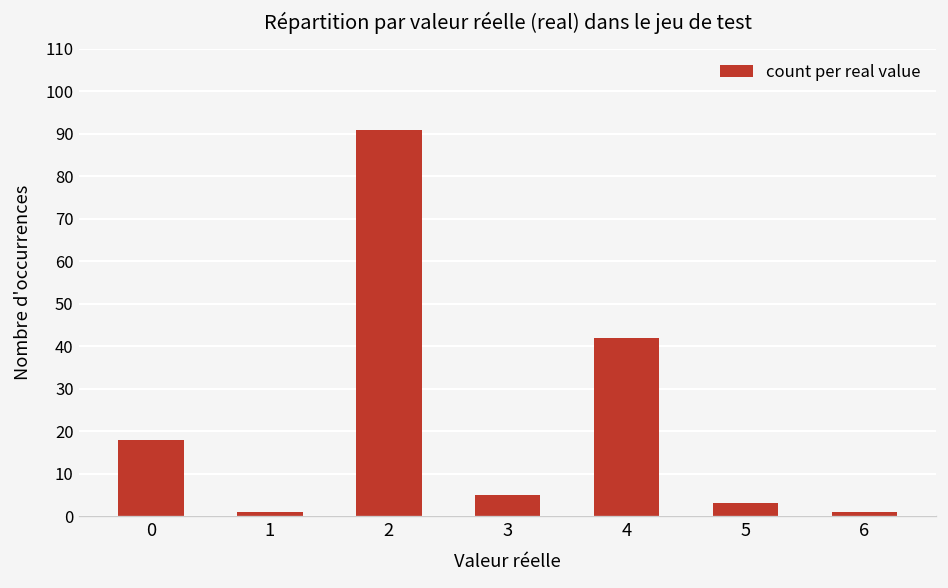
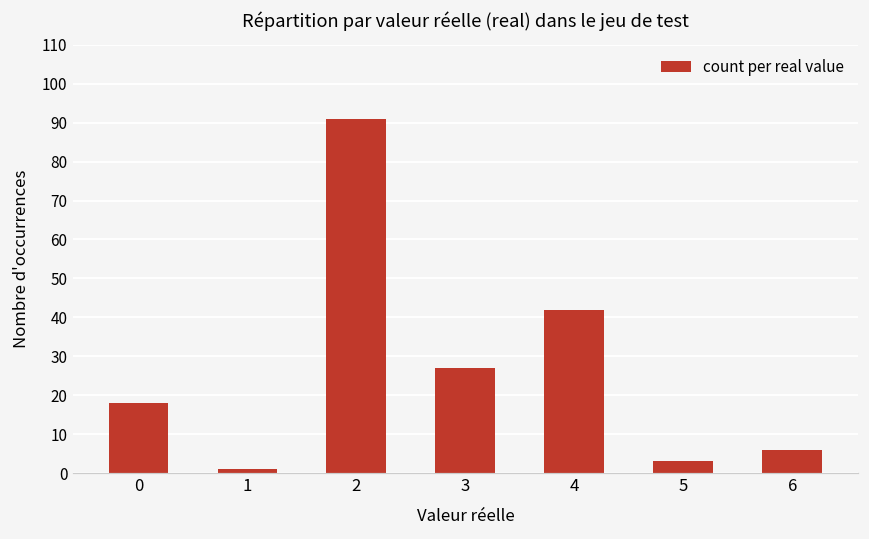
  {
    "0": 18,
    "1": 1,
    "2": 91,
-   "3": 5,
+   "3": 27,
    "4": 42,
    "5": 3,
-   "6": 1
+   "6": 6
  }
